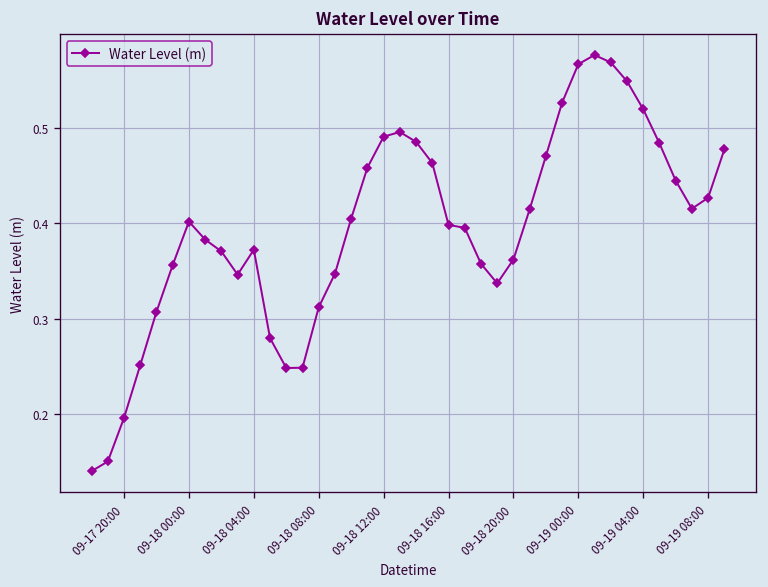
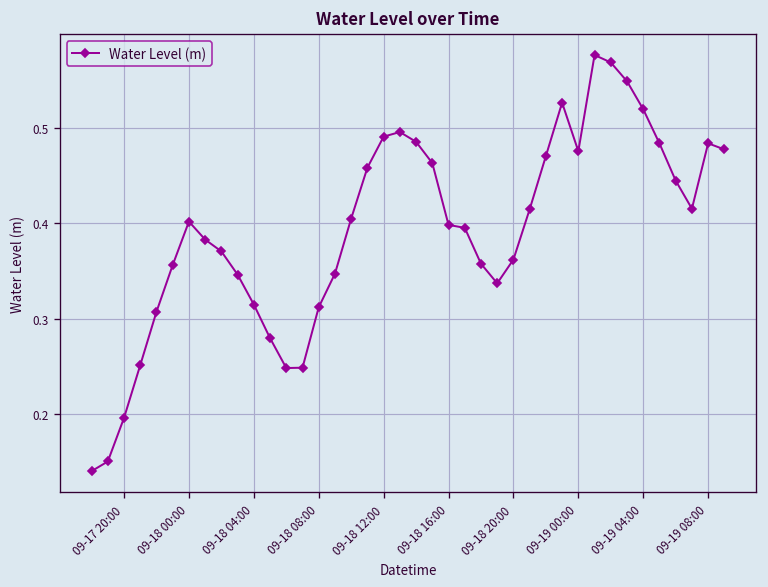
  {
    "09-17 20:00": 0.20,
    "09-18 00:00": 0.40,
-   "09-18 04:00": 0.37,
+   "09-18 04:00": 0.32,
    "09-18 08:00": 0.31,
    "09-18 12:00": 0.49,
    "09-18 16:00": 0.40,
    "09-18 20:00": 0.36,
-   "09-19 00:00": 0.57,
+   "09-19 00:00": 0.48,
    "09-19 04:00": 0.52,
-   "09-19 08:00": 0.43
+   "09-19 08:00": 0.48
  }
